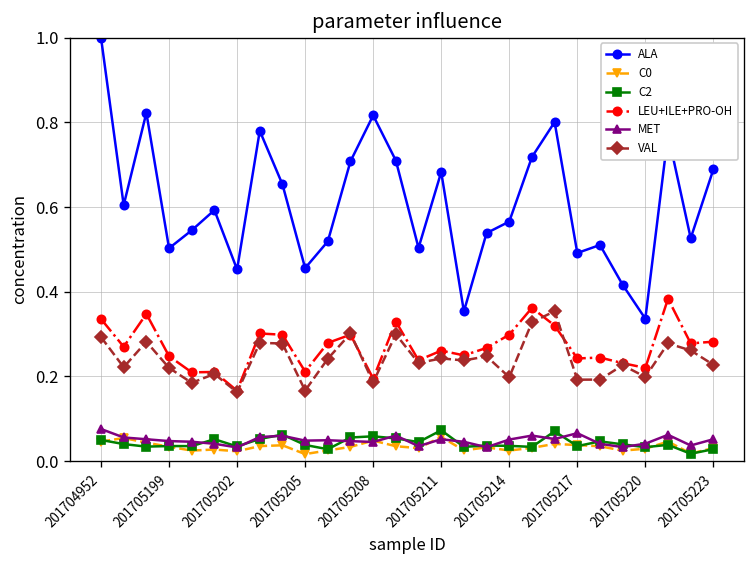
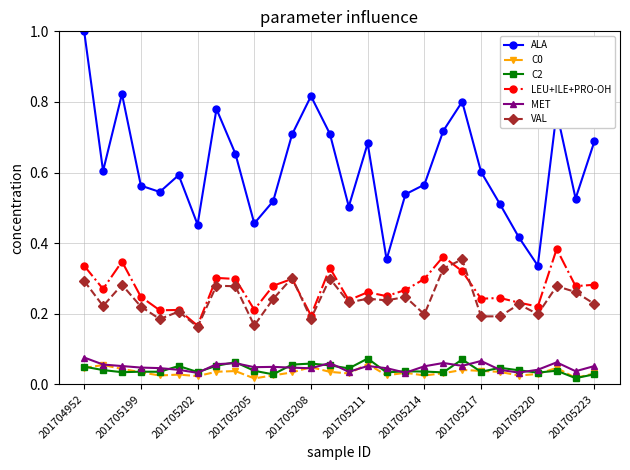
  {
    "ALA": {
      "201704952": 1.00,
-     "201705199": 0.50,
+     "201705199": 0.56,
      "201705202": 0.45,
      "201705205": 0.46,
      "201705208": 0.82,
      "201705211": 0.68,
      "201705214": 0.57,
-     "201705217": 0.49,
+     "201705217": 0.60,
      "201705220": 0.34,
      "201705223": 0.69
    },
    "C0": {
      "201705202": 0.02,
      "201705205": 0.02,
      "201705214": 0.03
    },
    "C2": {
      "201705205": 0.04,
      "201705208": 0.06,
      "201705211": 0.07,
      "201705214": 0.04
    },
    "LEU+ILE+PRO-OH": {
      "201704952": 0.34,
      "201705199": 0.25,
      "201705205": 0.21,
      "201705208": 0.19,
      "201705211": 0.26,
      "201705214": 0.30,
      "201705217": 0.24,
      "201705220": 0.22,
      "201705223": 0.28
    },
    "MET": {
      "201704952": 0.08,
      "201705199": 0.05,
      "201705205": 0.05,
      "201705214": 0.05,
      "201705217": 0.07,
      "201705220": 0.04,
      "201705223": 0.05
    },
    "VAL": {
      "201704952": 0.29,
      "201705199": 0.22,
      "201705205": 0.17,
      "201705208": 0.19,
      "201705211": 0.24,
      "201705214": 0.20,
      "201705217": 0.19,
      "201705220": 0.20,
      "201705223": 0.23
    }
  }
